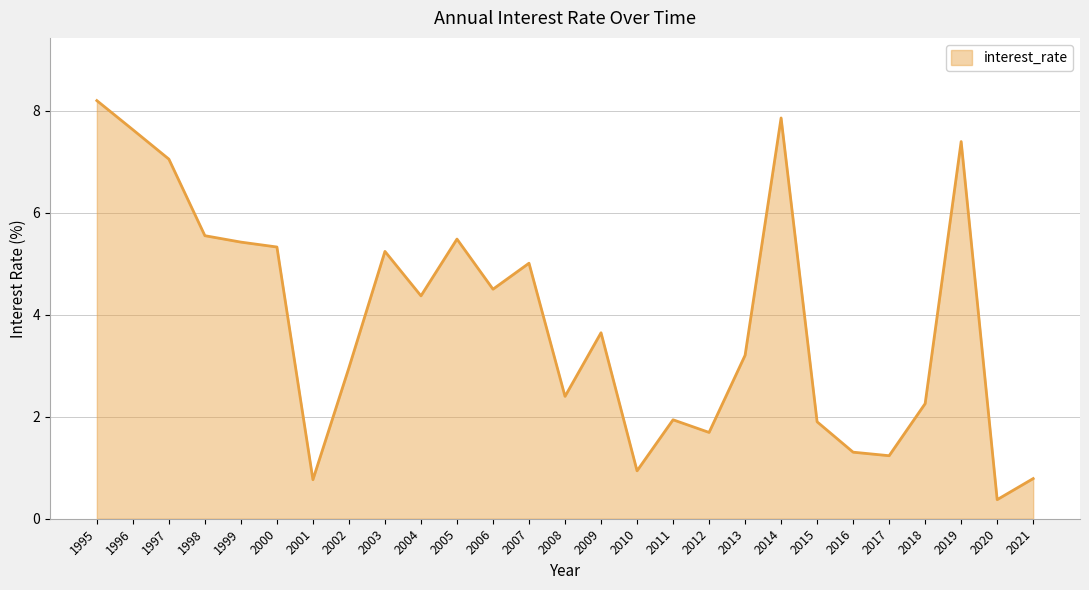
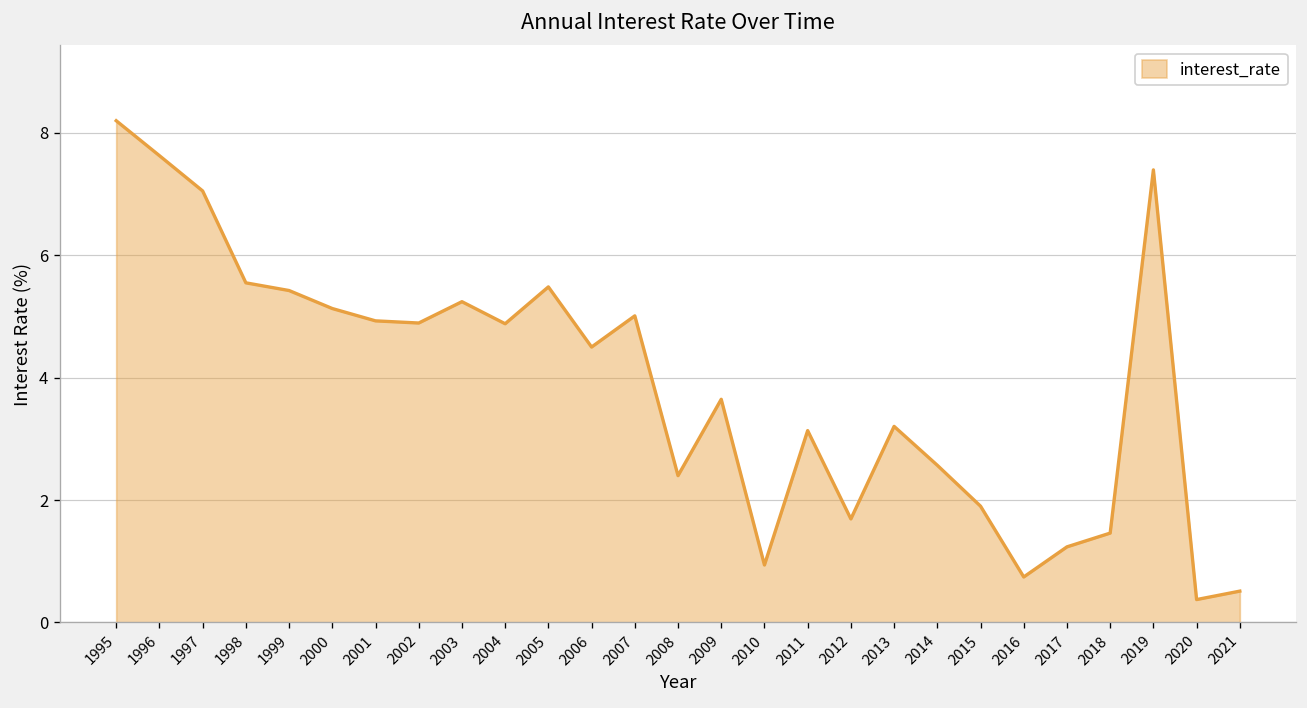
  {
    "1995": 8.2,
    "1996": 7.6,
    "1997": 7.1,
    "1998": 5.6,
    "1999": 5.4,
-   "2000": 5.3,
-   "2001": 0.8,
-   "2002": 3.0,
+   "2000": 5.1,
+   "2001": 4.9,
+   "2002": 4.9,
    "2003": 5.2,
-   "2004": 4.4,
+   "2004": 4.9,
    "2005": 5.5,
    "2006": 4.5,
    "2007": 5.0,
    "2008": 2.4,
    "2009": 3.6,
    "2010": 0.9,
-   "2011": 1.9,
+   "2011": 3.1,
    "2012": 1.7,
    "2013": 3.2,
-   "2014": 7.9,
+   "2014": 2.6,
    "2015": 1.9,
-   "2016": 1.3,
+   "2016": 0.7,
    "2017": 1.2,
-   "2018": 2.3,
+   "2018": 1.5,
    "2019": 7.4,
    "2020": 0.4,
-   "2021": 0.8
+   "2021": 0.5
  }
